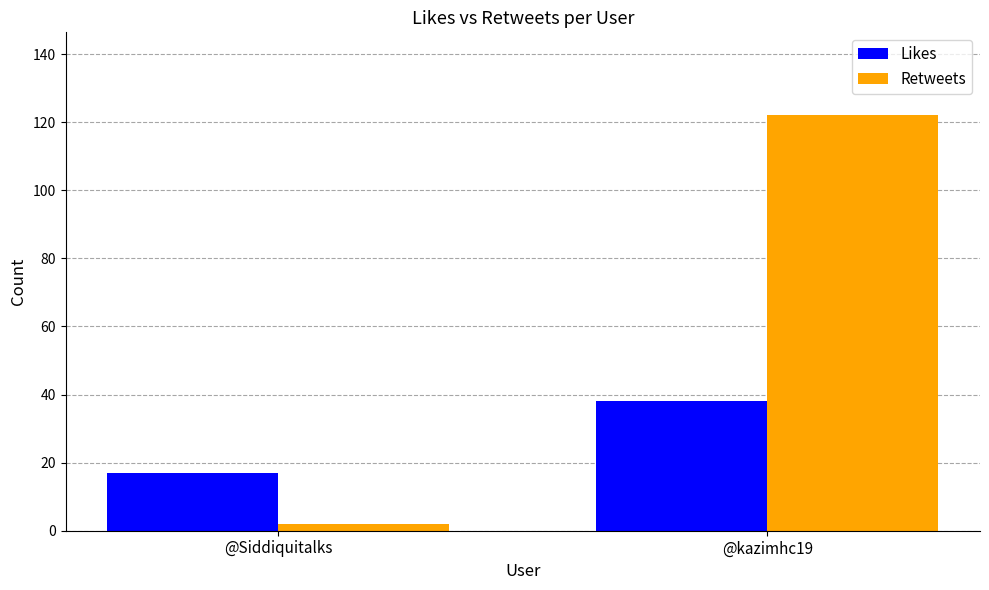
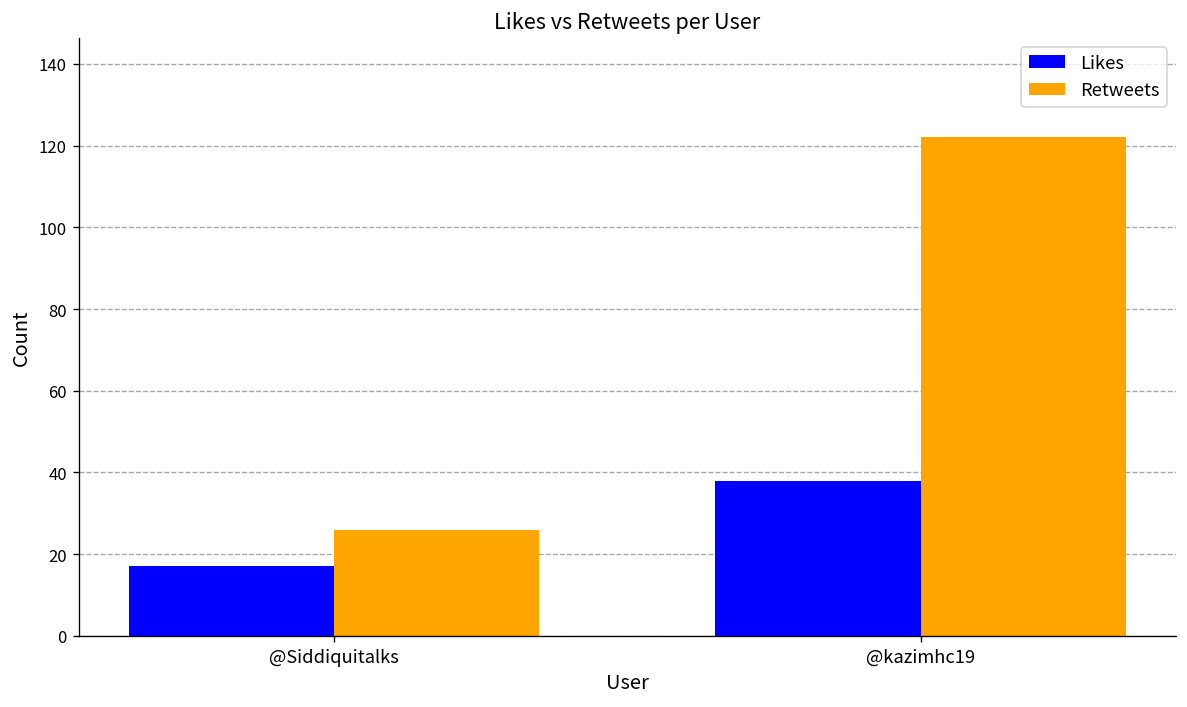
  {
    "Likes": {
      "@Siddiquitalks": 17,
      "@kazimhc19": 38
    },
    "Retweets": {
-     "@Siddiquitalks": 2,
+     "@Siddiquitalks": 26,
      "@kazimhc19": 122
    }
  }
